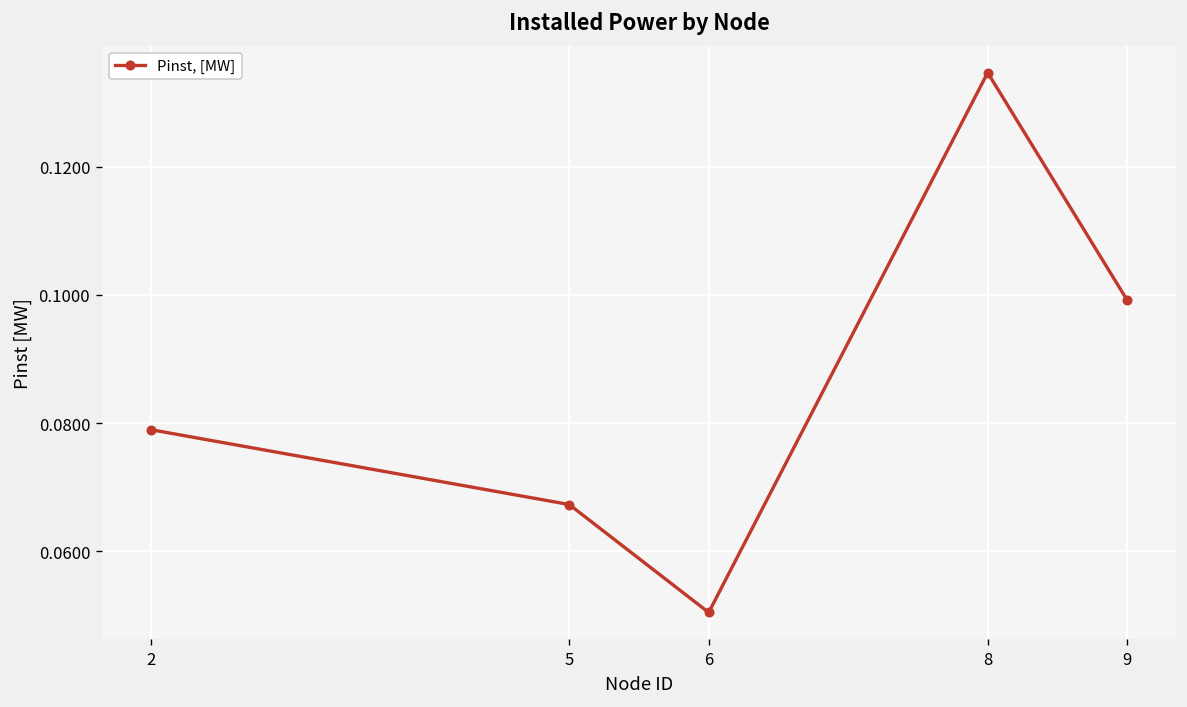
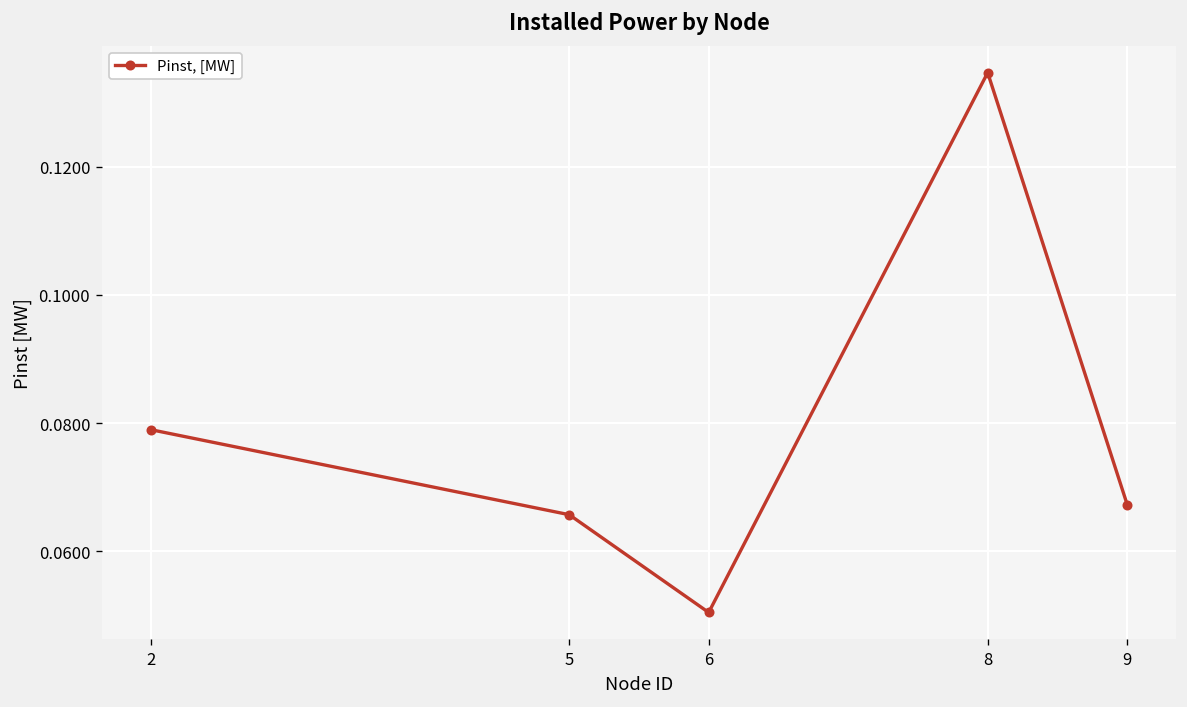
  {
    "2": 0.079,
-   "5": 0.067,
+   "5": 0.066,
    "6": 0.050,
    "8": 0.135,
-   "9": 0.099
+   "9": 0.067
  }
